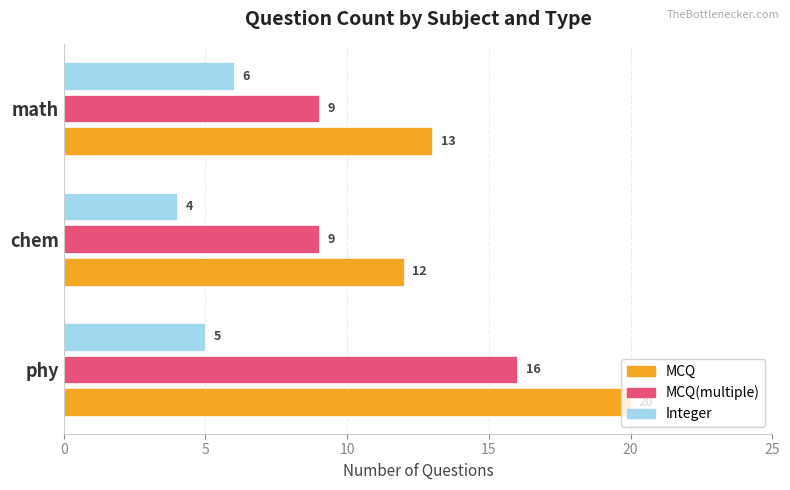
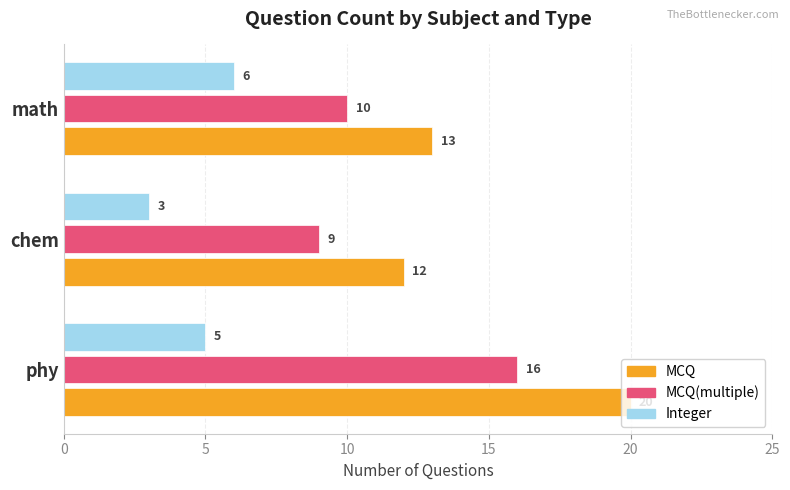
  {
    "MCQ": {
      "math": 13,
      "chem": 12
    },
    "MCQ(multiple)": {
-     "math": 9,
+     "math": 10,
      "chem": 9,
      "phy": 16
    },
    "Integer": {
      "math": 6,
-     "chem": 4,
+     "chem": 3,
      "phy": 5
    }
  }
